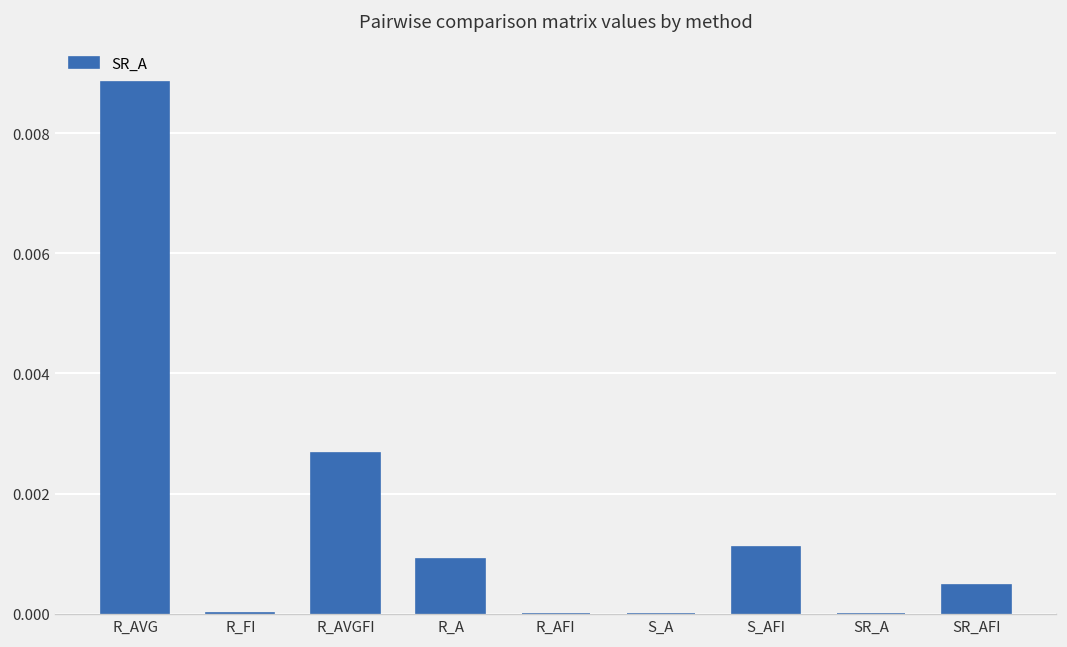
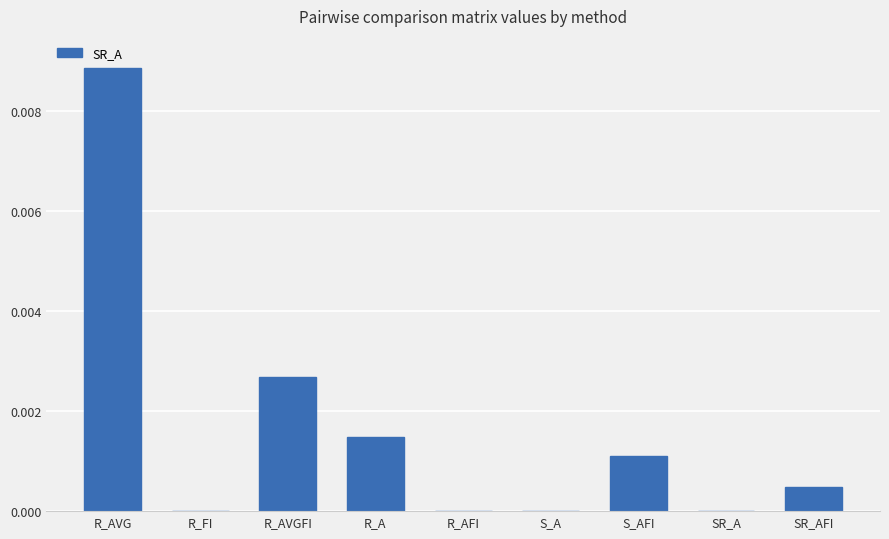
  {
    "R_AVG": 0.0088,
    "R_AVGFI": 0.0027,
-   "R_A": 0.0009,
+   "R_A": 0.0015,
    "S_A": 0.0000,
    "S_AFI": 0.0011,
    "SR_A": 0.0000,
    "SR_AFI": 0.0005
  }
